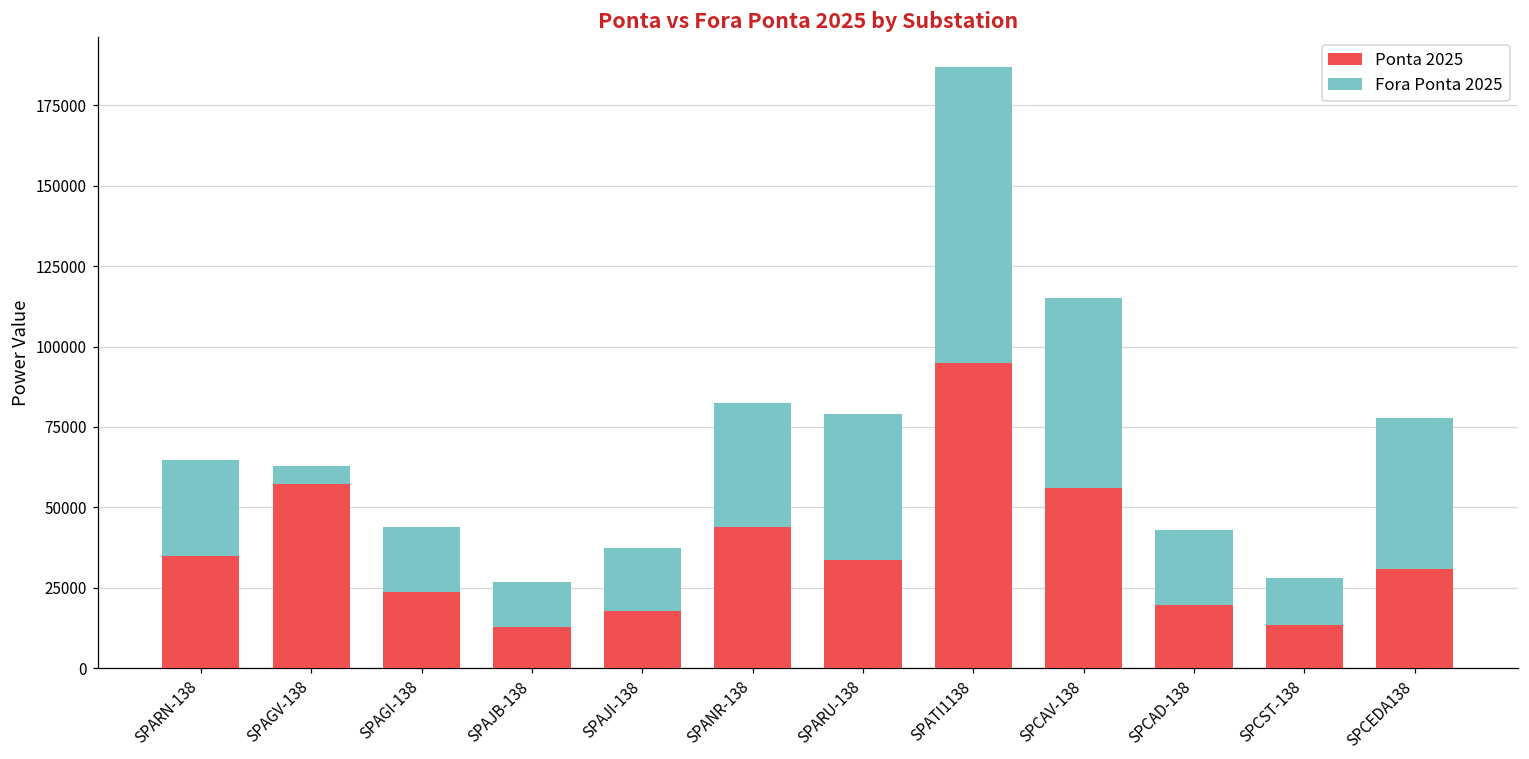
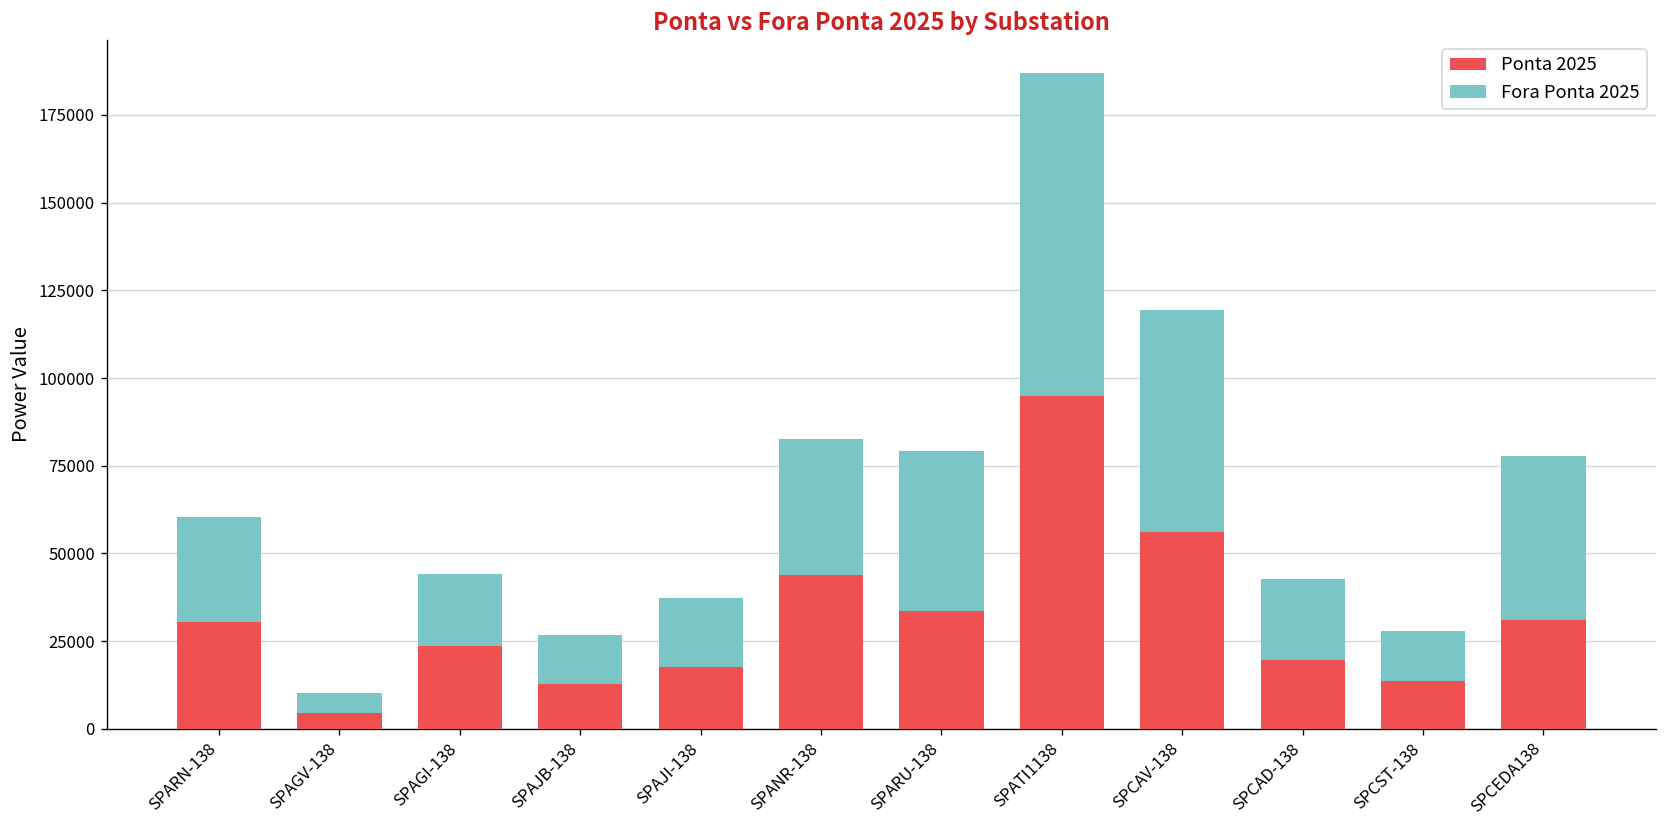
  {
    "Ponta 2025": {
-     "SPARN-138": 35000,
-     "SPAGV-138": 57000,
+     "SPARN-138": 31000,
+     "SPAGV-138": 5000,
      "SPAGI-138": 24000,
      "SPAJB-138": 13000,
      "SPAJI-138": 18000,
      "SPANR-138": 44000,
      "SPARU-138": 34000,
      "SPATI1138": 95000,
      "SPCAV-138": 56000,
      "SPCAD-138": 20000,
      "SPCST-138": 14000,
      "SPCEDA138": 31000
    },
    "Fora Ponta 2025": {
      "SPARN-138": 30000,
      "SPAGV-138": 6000,
      "SPAGI-138": 20000,
      "SPAJB-138": 14000,
      "SPAJI-138": 20000,
      "SPANR-138": 39000,
      "SPARU-138": 46000,
      "SPATI1138": 92000,
-     "SPCAV-138": 59000,
+     "SPCAV-138": 63000,
      "SPCAD-138": 23000,
      "SPCST-138": 14000,
      "SPCEDA138": 47000
    }
  }
